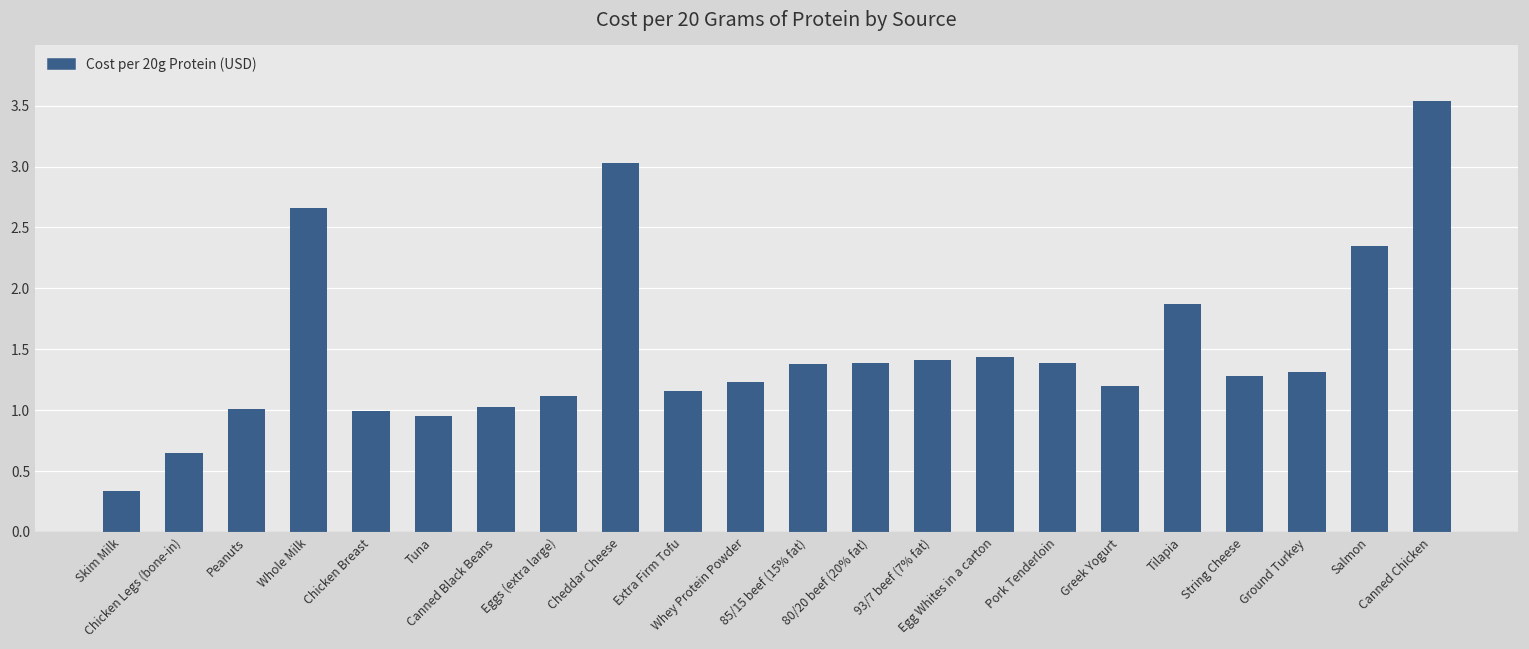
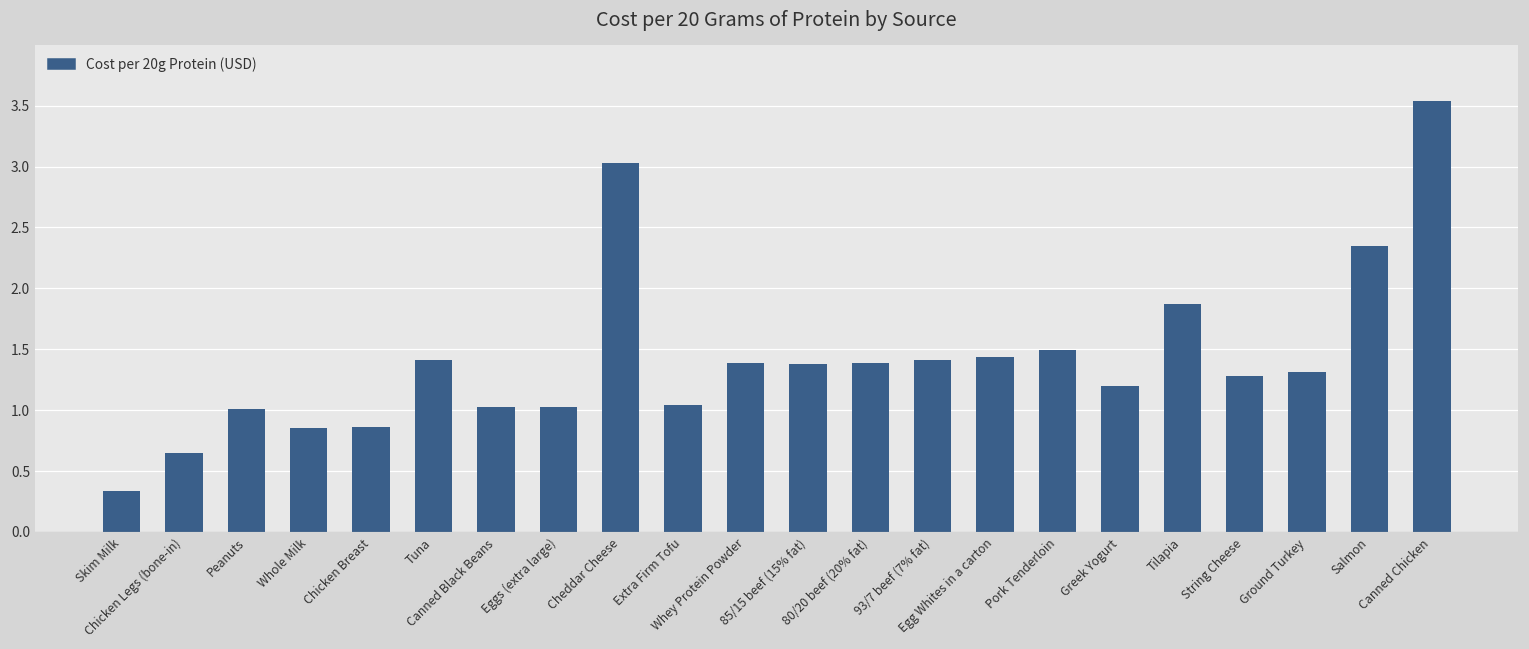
  {
    "Skim Milk": 0.34,
    "Chicken Legs (bone-in)": 0.65,
    "Peanuts": 1.01,
-   "Whole Milk": 2.66,
-   "Chicken Breast": 0.99,
-   "Tuna": 0.95,
+   "Whole Milk": 0.85,
+   "Chicken Breast": 0.86,
+   "Tuna": 1.41,
    "Canned Black Beans": 1.03,
-   "Eggs (extra large)": 1.12,
+   "Eggs (extra large)": 1.03,
    "Cheddar Cheese": 3.03,
-   "Extra Firm Tofu": 1.16,
-   "Whey Protein Powder": 1.23,
+   "Extra Firm Tofu": 1.04,
+   "Whey Protein Powder": 1.39,
    "85/15 beef (15% fat)": 1.38,
    "80/20 beef (20% fat)": 1.39,
    "93/7 beef (7% fat)": 1.41,
    "Egg Whites in a carton": 1.44,
-   "Pork Tenderloin": 1.39,
+   "Pork Tenderloin": 1.49,
    "Greek Yogurt": 1.20,
    "Tilapia": 1.87,
    "String Cheese": 1.28,
    "Ground Turkey": 1.31,
    "Salmon": 2.35,
    "Canned Chicken": 3.54
  }
